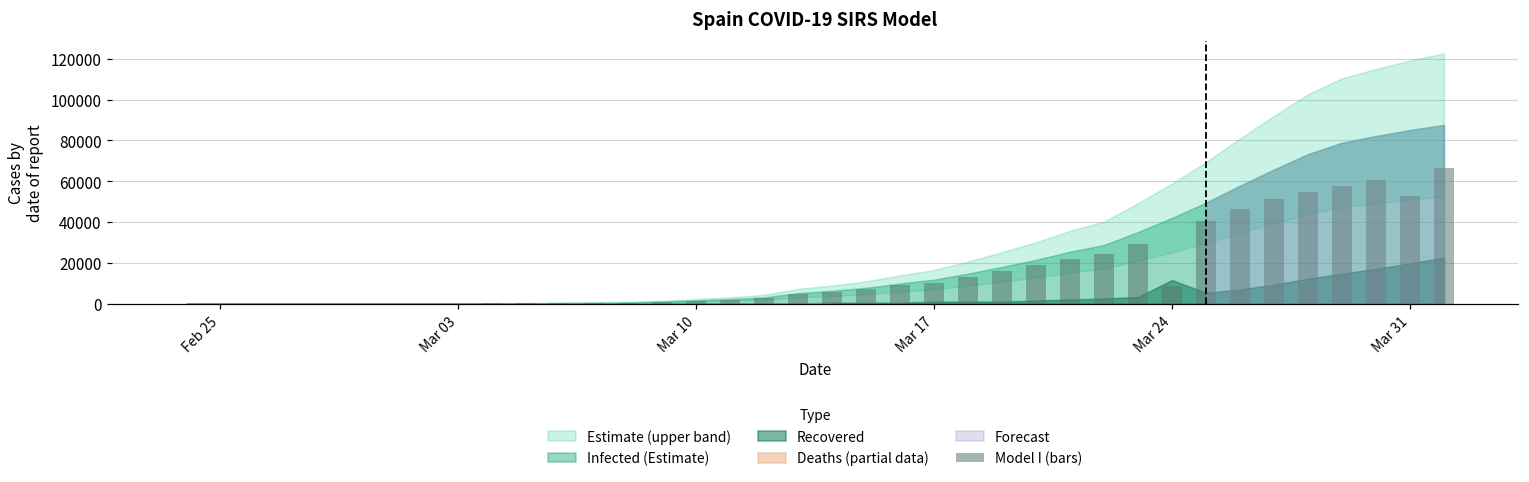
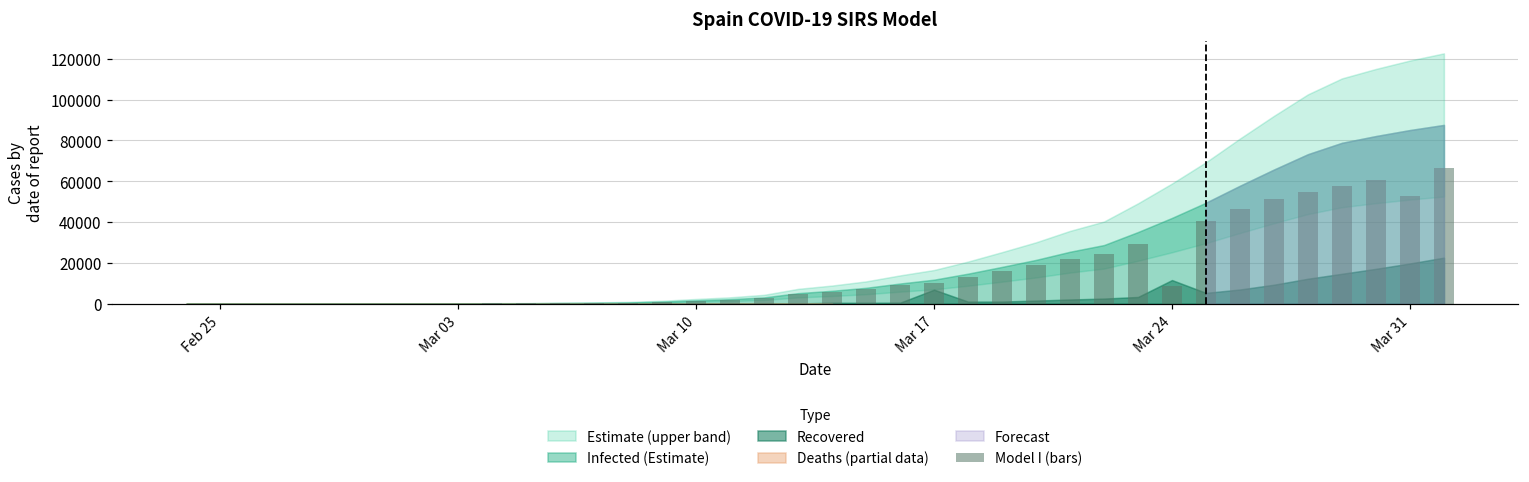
  {
    "Model I (bars)": {
      "Mar 10": 2000,
      "Mar 17": 10000,
      "Mar 24": 9000,
      "Mar 31": 53000
    },
    "Recovered": {
-     "Mar 17": 1000,
+     "Mar 17": 7000,
      "Mar 24": 12000,
      "Mar 31": 20000
    }
  }
